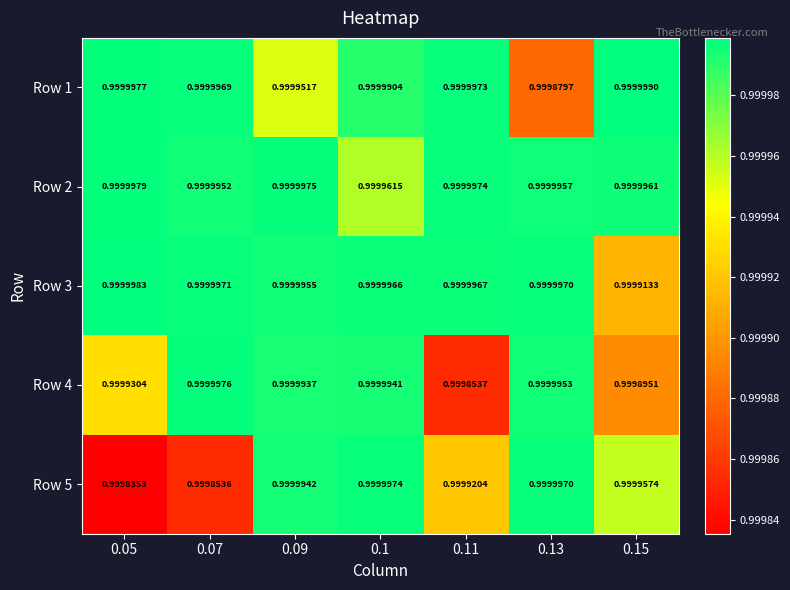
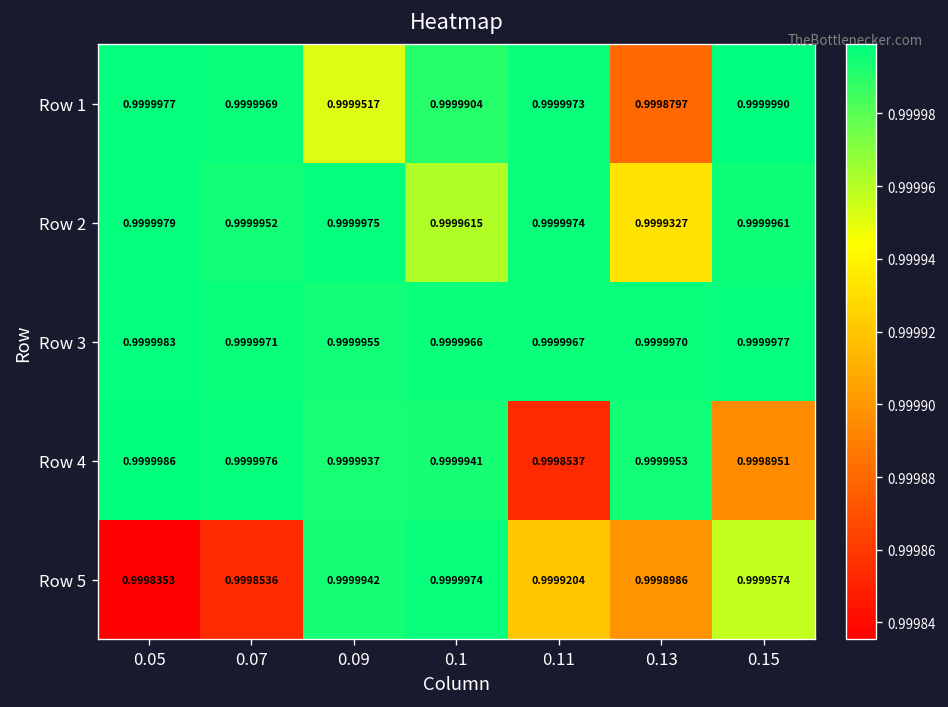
  {
    "Row 1": {
      "0.05": 0.9999977,
      "0.07": 0.9999969,
      "0.09": 0.9999517,
      "0.1": 0.9999904,
      "0.11": 0.9999973,
      "0.13": 0.9998797,
      "0.15": 0.9999990
    },
    "Row 2": {
      "0.05": 0.9999979,
      "0.07": 0.9999952,
      "0.09": 0.9999975,
      "0.1": 0.9999615,
      "0.11": 0.9999974,
-     "0.13": 0.9999957,
+     "0.13": 0.9999327,
      "0.15": 0.9999961
    },
    "Row 3": {
      "0.05": 0.9999983,
      "0.07": 0.9999971,
      "0.09": 0.9999955,
      "0.1": 0.9999966,
      "0.11": 0.9999967,
      "0.13": 0.9999970,
-     "0.15": 0.9999133
+     "0.15": 0.9999977
    },
    "Row 4": {
-     "0.05": 0.9999304,
+     "0.05": 0.9999986,
      "0.07": 0.9999976,
      "0.09": 0.9999937,
      "0.1": 0.9999941,
      "0.11": 0.9998537,
      "0.13": 0.9999953,
      "0.15": 0.9998951
    },
    "Row 5": {
      "0.05": 0.9998353,
      "0.07": 0.9998536,
      "0.09": 0.9999942,
      "0.1": 0.9999974,
      "0.11": 0.9999204,
-     "0.13": 0.9999970,
+     "0.13": 0.9998986,
      "0.15": 0.9999574
    }
  }
